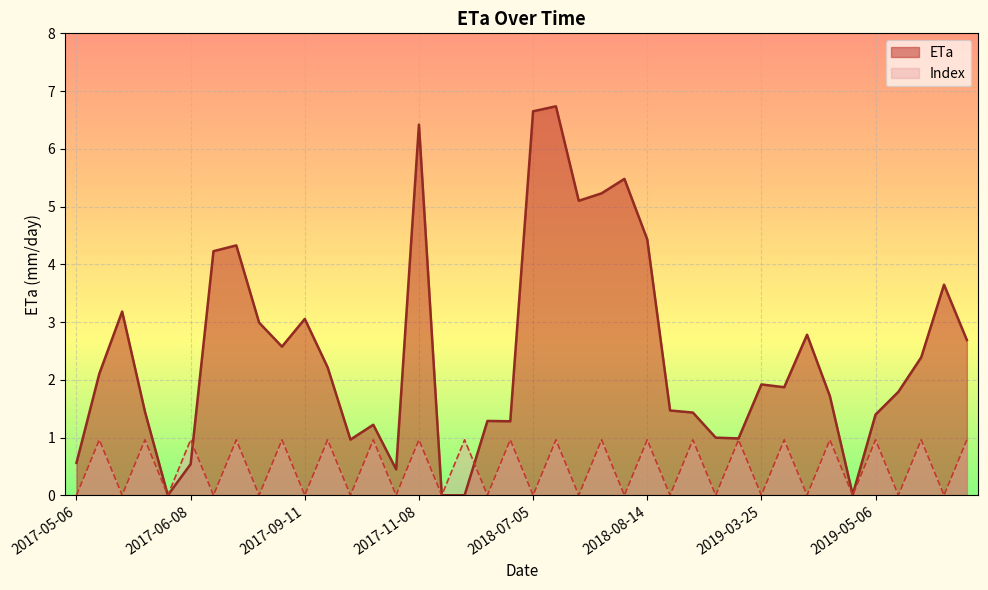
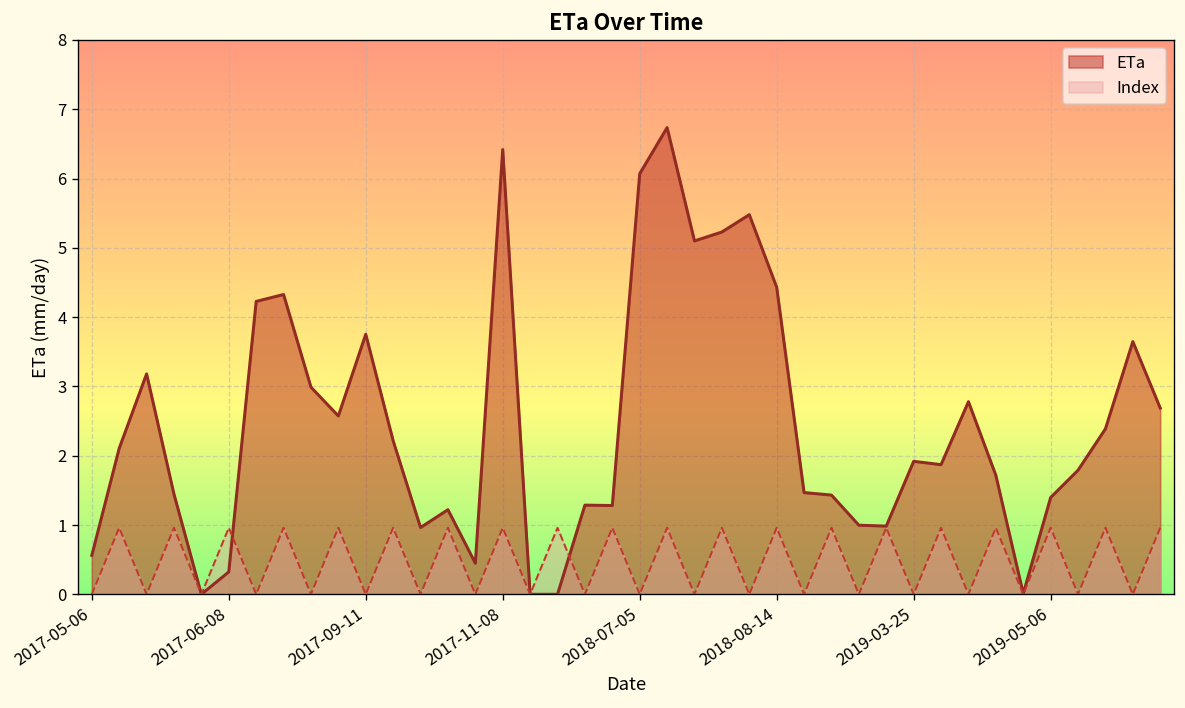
  {
    "ETa": {
      "2017-05-06": 0.6,
-     "2017-06-08": 0.5,
-     "2017-09-11": 3.1,
+     "2017-06-08": 0.3,
+     "2017-09-11": 3.8,
      "2017-11-08": 6.4,
-     "2018-07-05": 6.7,
+     "2018-07-05": 6.1,
      "2018-08-14": 4.4,
      "2019-03-25": 1.9,
      "2019-05-06": 1.4
    },
    "Index": {
      "2017-06-08": 1.0,
      "2017-09-11": 0.0,
      "2017-11-08": 1.0,
      "2018-07-05": 0.0,
      "2018-08-14": 1.0,
      "2019-03-25": 0.0,
      "2019-05-06": 1.0
    }
  }
